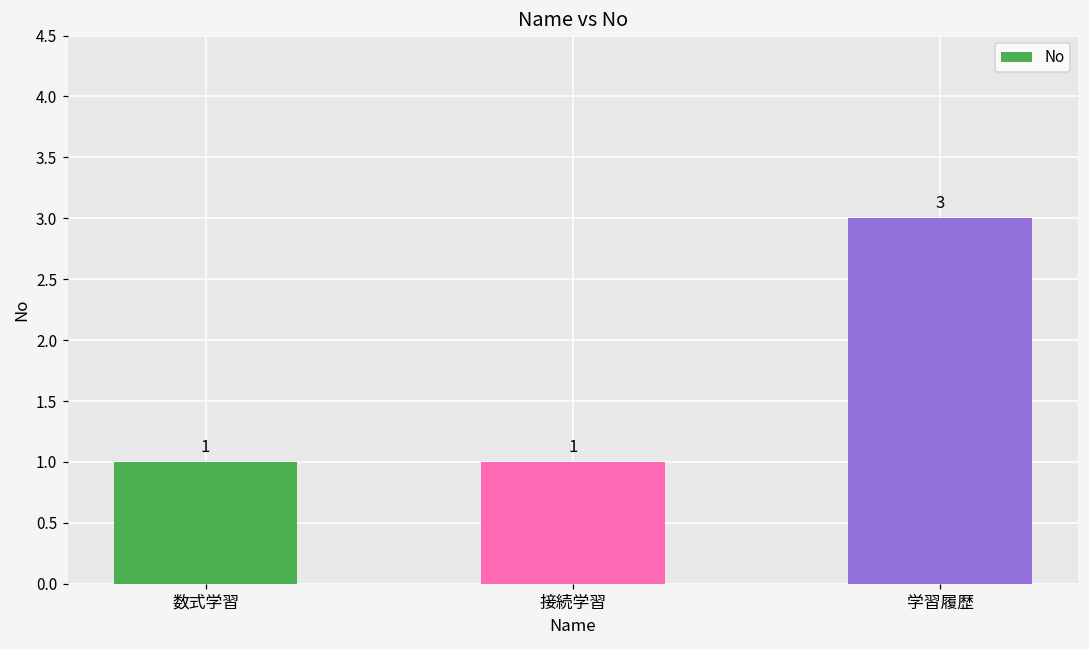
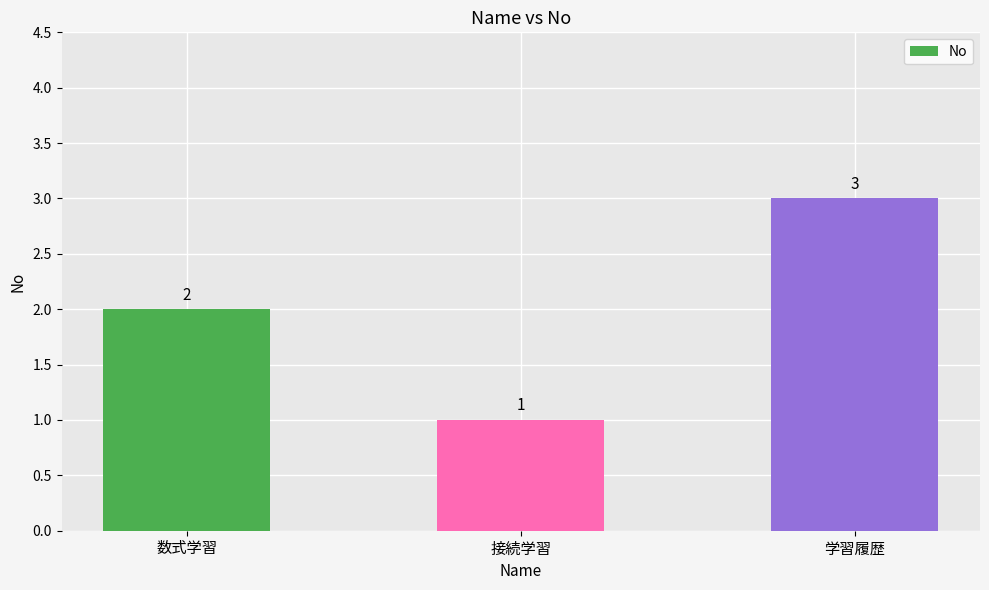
  {
-   "数式学習": 1,
+   "数式学習": 2,
    "接続学習": 1,
    "学習履歴": 3
  }
